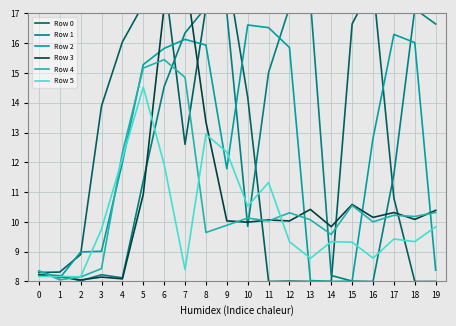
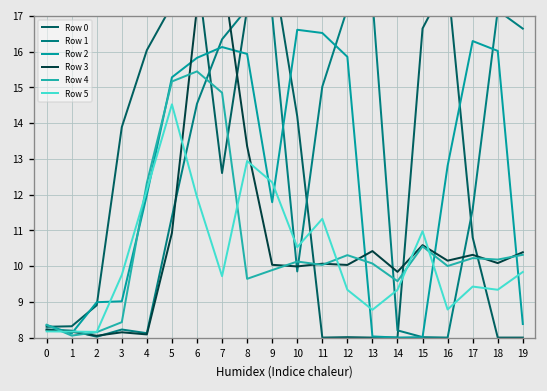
  {
    "Row 5": {
      "3": 9.8,
      "4": 12.1,
      "5": 14.5,
      "6": 11.9,
-     "7": 8.4,
+     "7": 9.7,
      "8": 12.9,
      "9": 12.3,
      "10": 10.5,
      "11": 11.3,
      "12": 9.3,
      "13": 8.8,
      "14": 9.3,
-     "15": 9.3,
+     "15": 11.0,
      "16": 8.8,
      "17": 9.4,
      "18": 9.3,
      "19": 9.8
    }
  }
